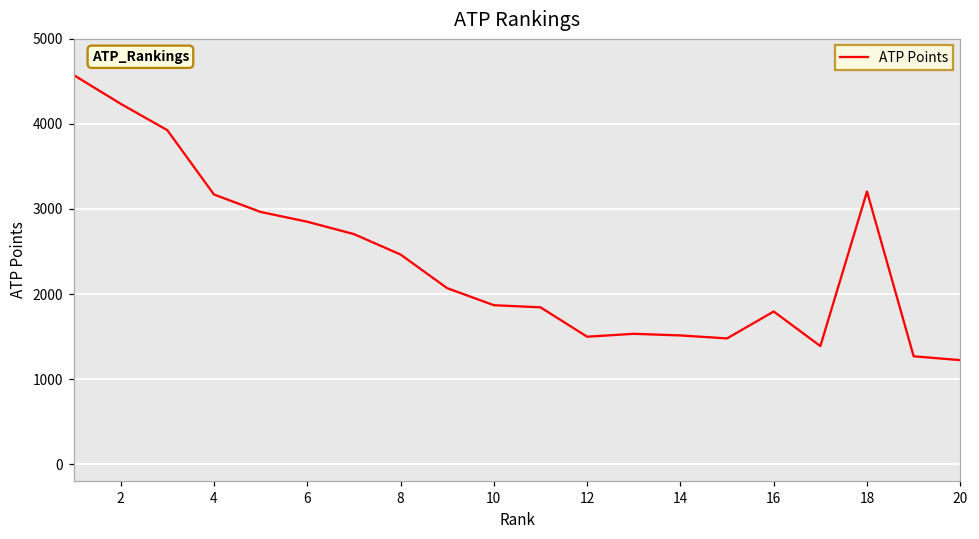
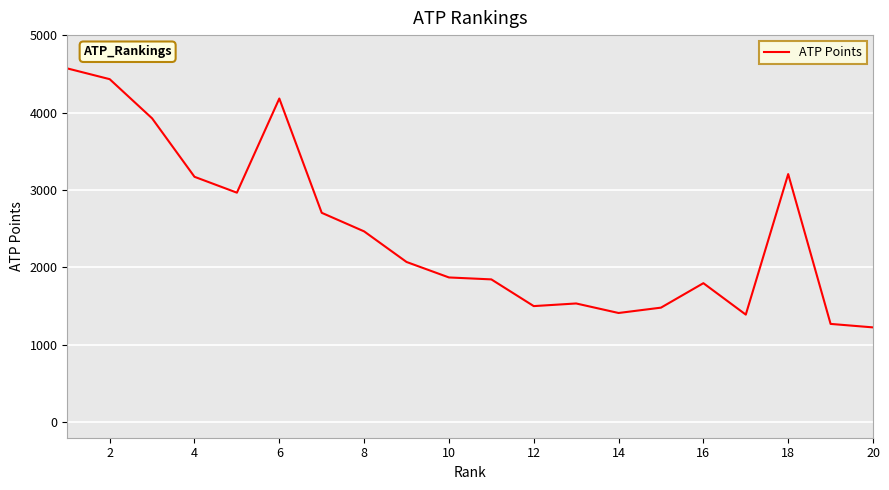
  {
-   "2": 4200,
+   "2": 4400,
    "4": 3200,
-   "6": 2900,
+   "6": 4200,
    "8": 2500,
    "10": 1900,
    "12": 1500,
-   "14": 1500,
+   "14": 1400,
    "16": 1800,
    "18": 3200,
    "20": 1200
  }
